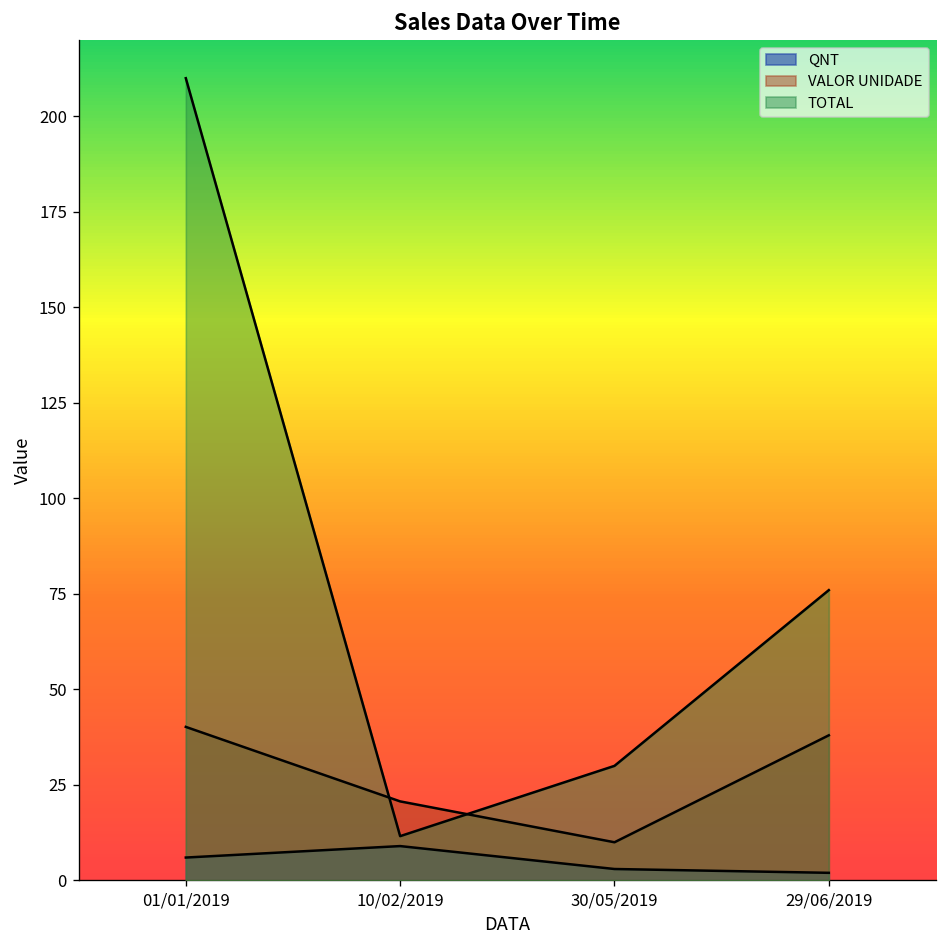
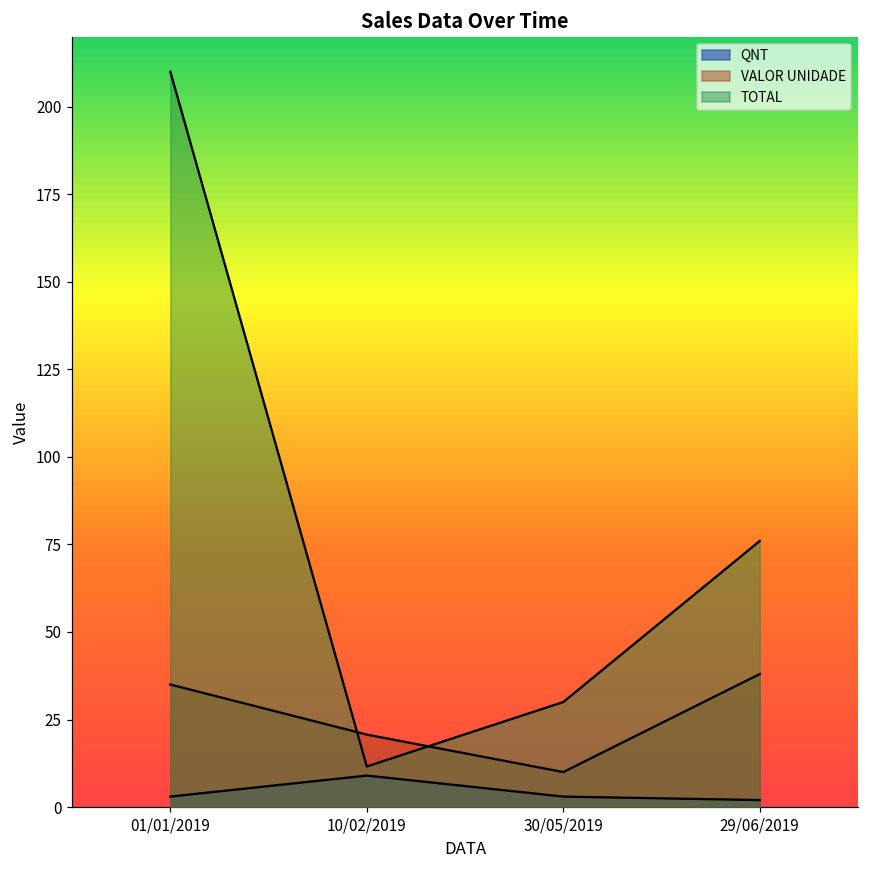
  {
    "QNT": {
-     "01/01/2019": 6,
+     "01/01/2019": 3,
      "10/02/2019": 9,
      "30/05/2019": 3,
      "29/06/2019": 2
    },
    "VALOR UNIDADE": {
-     "01/01/2019": 40,
+     "01/01/2019": 35,
      "10/02/2019": 21,
      "30/05/2019": 10,
      "29/06/2019": 38
    },
    "TOTAL": {
      "01/01/2019": 210,
      "10/02/2019": 12,
      "30/05/2019": 30,
      "29/06/2019": 76
    }
  }
